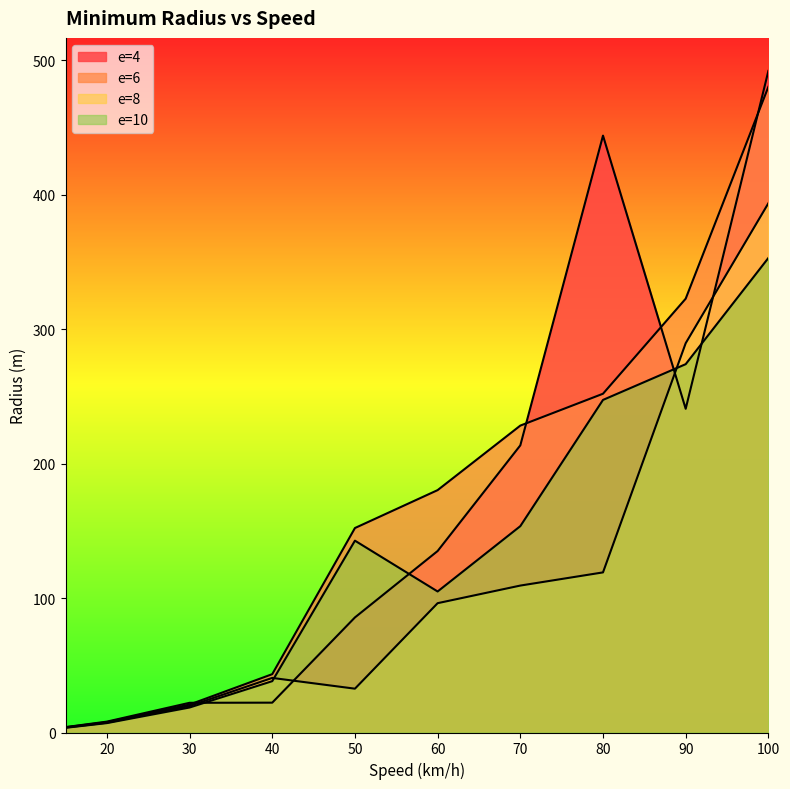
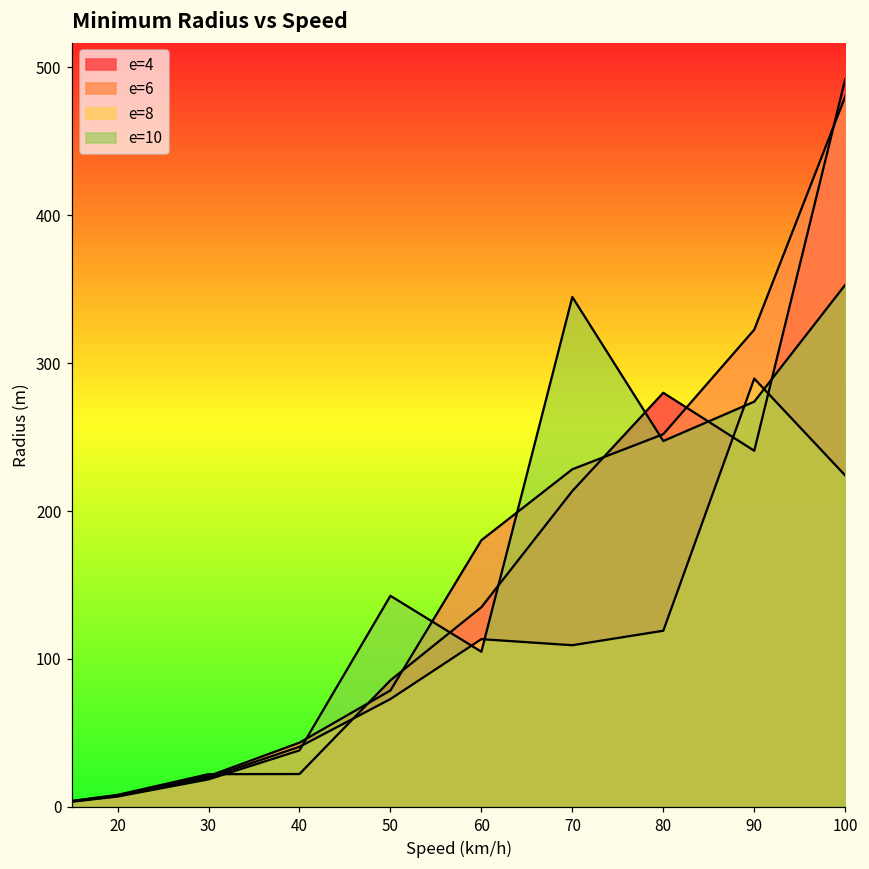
  {
    "e=4": {
      "40": 22,
      "50": 86,
      "60": 135,
      "70": 214,
-     "80": 444,
+     "80": 280,
      "90": 241,
      "100": 492
    },
    "e=6": {
      "40": 43,
-     "50": 152,
+     "50": 79,
      "60": 180,
      "70": 228,
      "80": 252,
      "90": 323,
      "100": 480
    },
    "e=8": {
      "40": 41,
-     "50": 33,
-     "60": 96,
+     "50": 73,
+     "60": 113,
      "70": 109,
      "80": 119,
      "90": 290,
-     "100": 394
+     "100": 224
    },
    "e=10": {
      "40": 38,
      "50": 143,
      "60": 105,
-     "70": 154,
+     "70": 345,
      "80": 247,
      "90": 274,
      "100": 353
    }
  }
